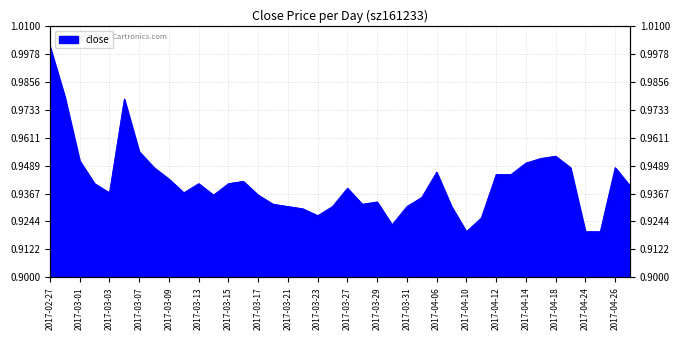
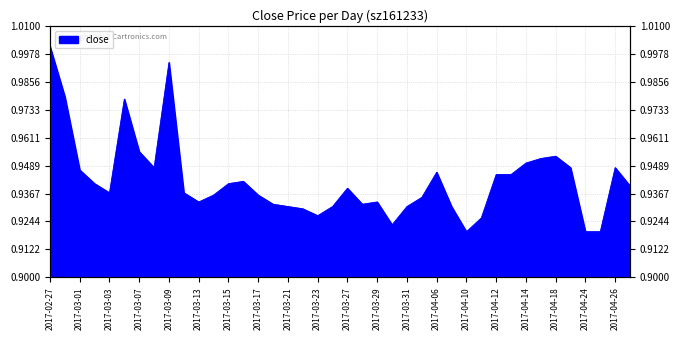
  {
-   "2017-03-01": 0.951,
+   "2017-03-01": 0.947,
    "2017-03-03": 0.937,
    "2017-03-07": 0.955,
-   "2017-03-09": 0.943,
-   "2017-03-13": 0.941,
+   "2017-03-09": 0.994,
+   "2017-03-13": 0.933,
    "2017-03-15": 0.941,
    "2017-03-17": 0.936,
    "2017-03-21": 0.931,
    "2017-03-23": 0.927,
    "2017-03-27": 0.939,
    "2017-03-29": 0.933,
    "2017-03-31": 0.931,
    "2017-04-06": 0.946,
    "2017-04-10": 0.920,
    "2017-04-12": 0.945,
    "2017-04-14": 0.950,
    "2017-04-18": 0.953,
    "2017-04-24": 0.920,
    "2017-04-26": 0.948
  }
